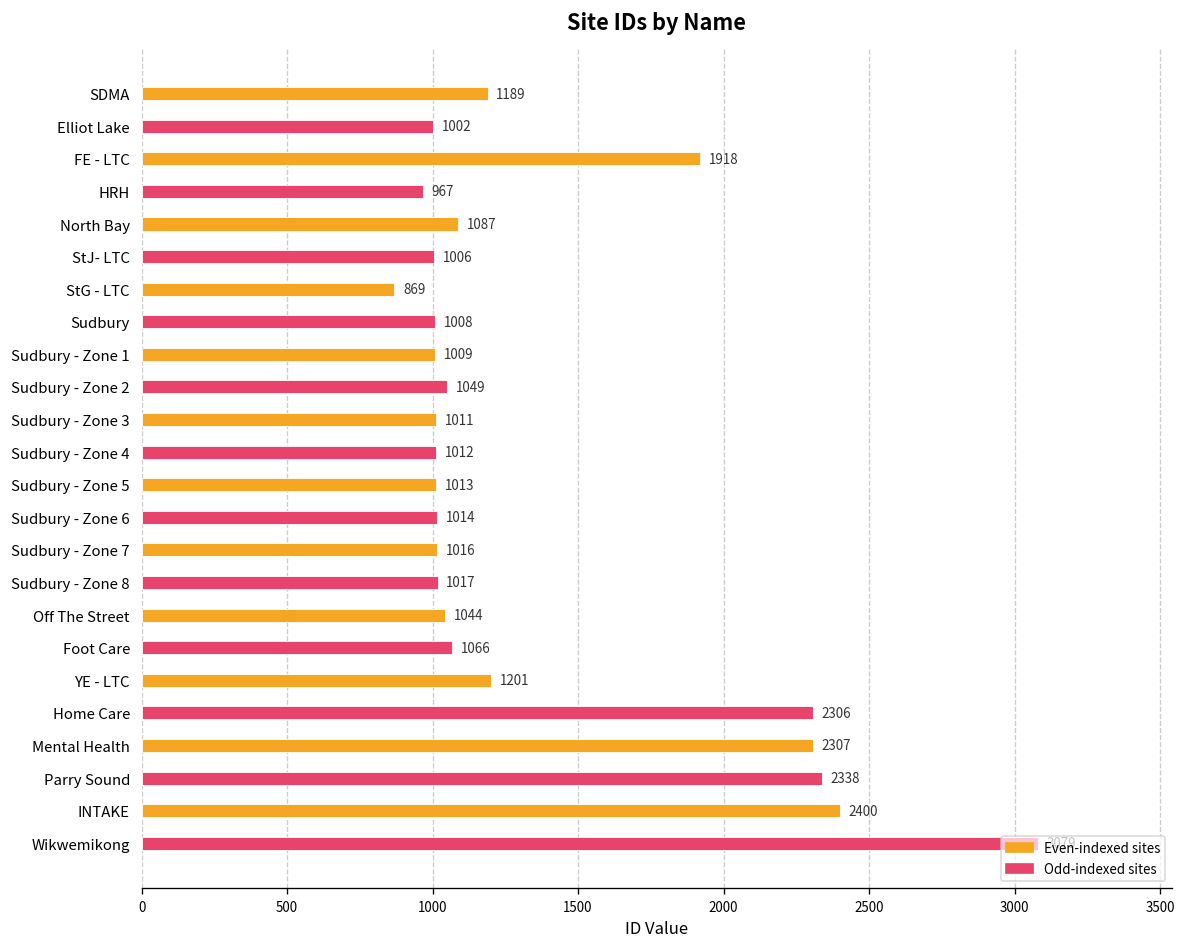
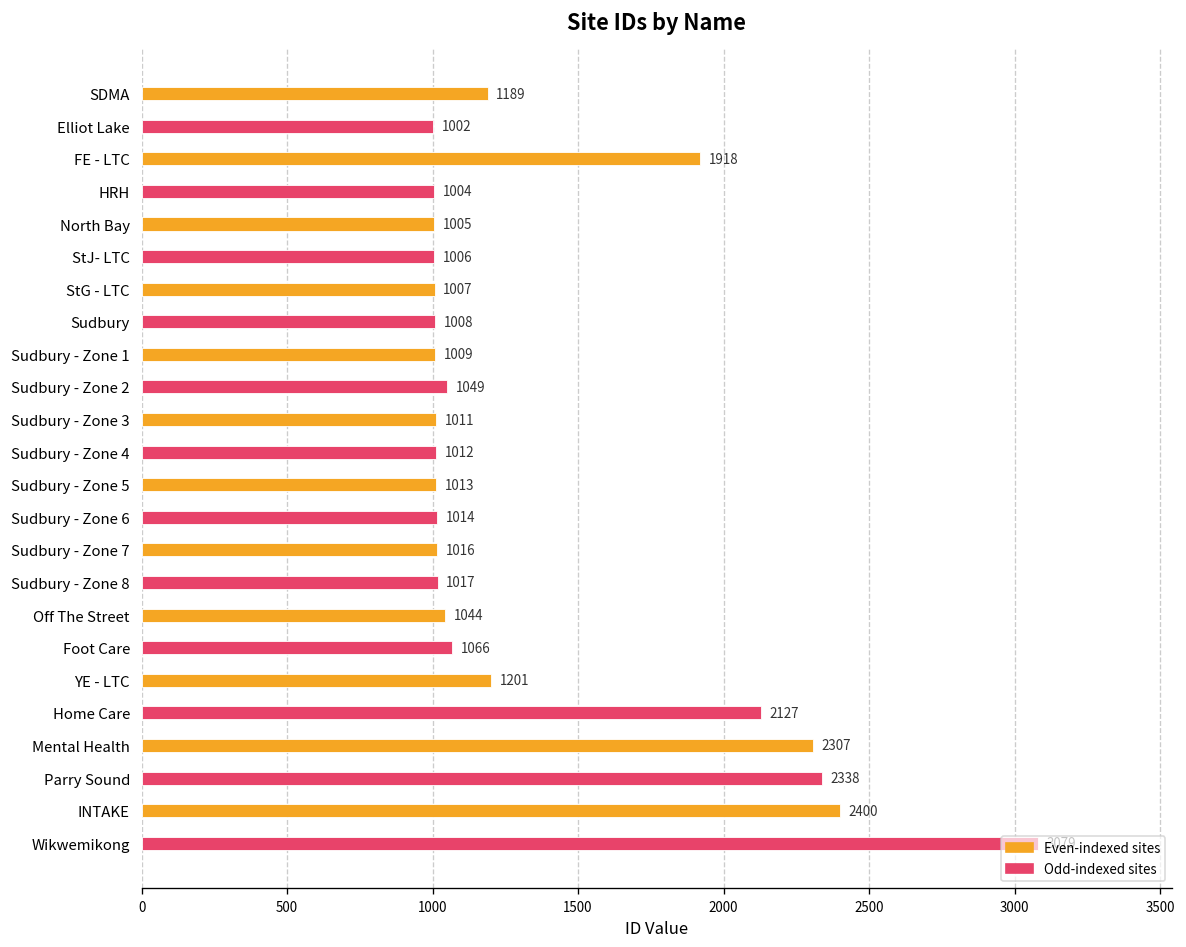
  {
    "SDMA": 1189,
    "Elliot Lake": 1002,
    "FE - LTC": 1918,
-   "HRH": 967,
-   "North Bay": 1087,
+   "HRH": 1004,
+   "North Bay": 1005,
    "StJ- LTC": 1006,
-   "StG - LTC": 869,
+   "StG - LTC": 1007,
    "Sudbury": 1008,
    "Sudbury - Zone 1": 1009,
    "Sudbury - Zone 2": 1049,
    "Sudbury - Zone 3": 1011,
    "Sudbury - Zone 4": 1012,
    "Sudbury - Zone 5": 1013,
    "Sudbury - Zone 6": 1014,
    "Sudbury - Zone 7": 1016,
    "Sudbury - Zone 8": 1017,
    "Off The Street": 1044,
    "Foot Care": 1066,
    "YE - LTC": 1201,
-   "Home Care": 2306,
+   "Home Care": 2127,
    "Mental Health": 2307,
    "Parry Sound": 2338,
    "INTAKE": 2400
  }
